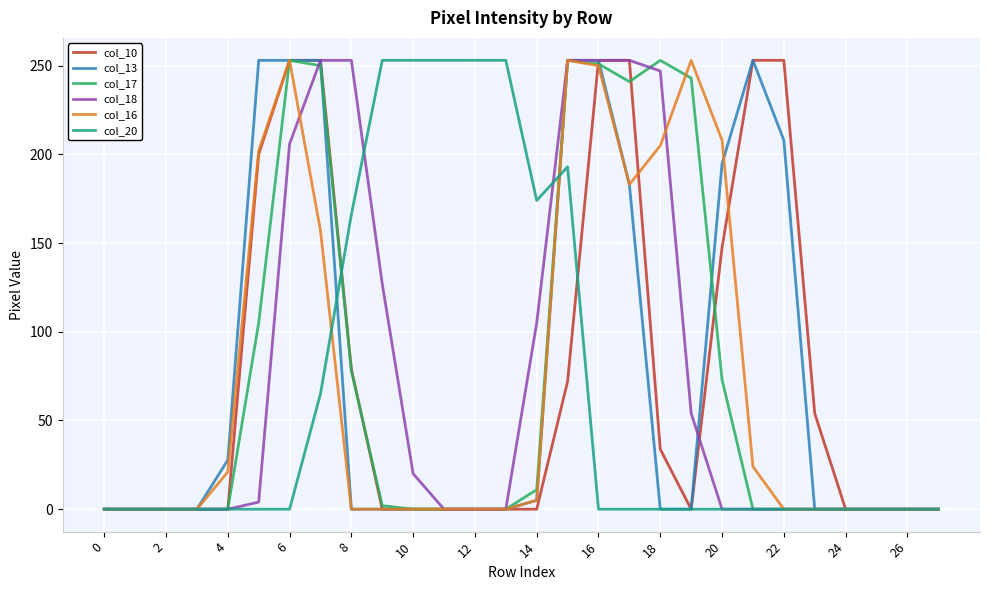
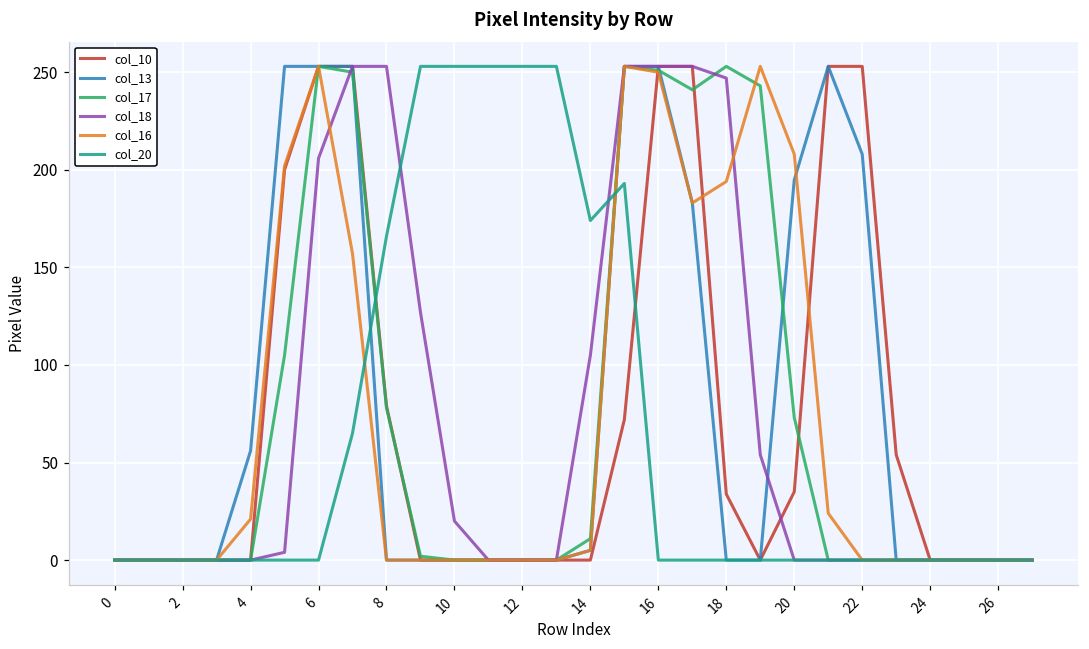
  {
    "col_10": {
      "14": 0,
      "18": 34,
-     "20": 148,
+     "20": 35,
      "22": 253
    },
    "col_13": {
-     "4": 28,
+     "4": 56,
      "20": 195,
      "22": 208
    },
    "col_18": {
      "6": 206,
      "8": 253,
      "10": 20,
      "14": 105,
      "18": 247
    },
    "col_16": {
      "4": 21,
-     "18": 205,
+     "18": 194,
      "20": 208
    }
  }
